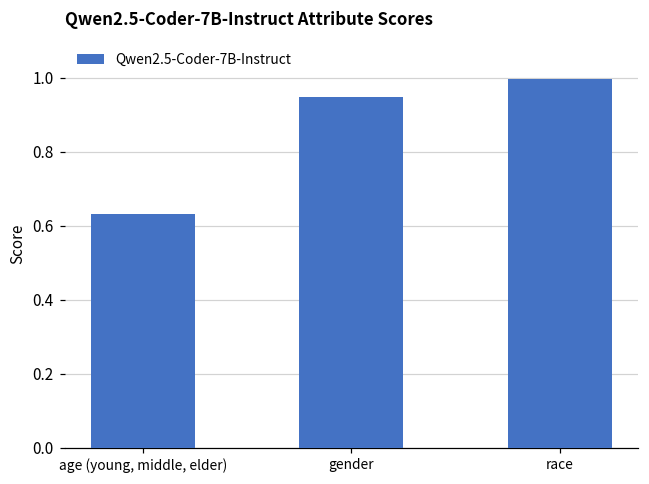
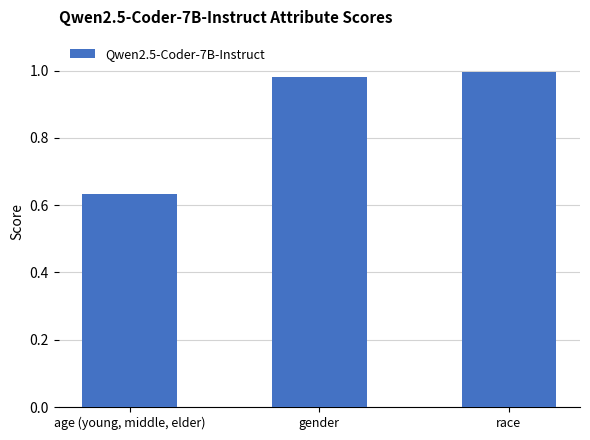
  {
    "age (young, middle, elder)": 0.63,
-   "gender": 0.95,
+   "gender": 0.98,
    "race": 1.00
  }
